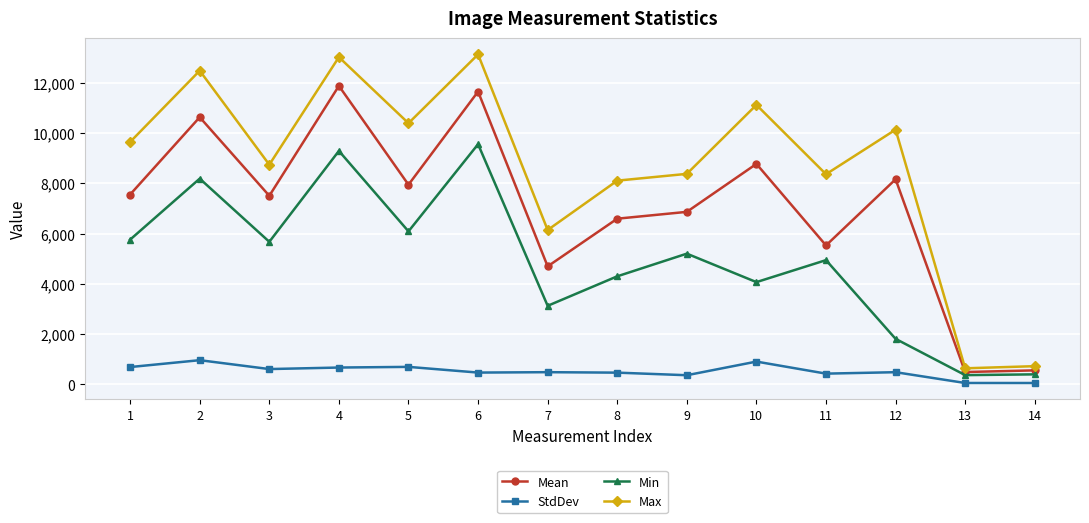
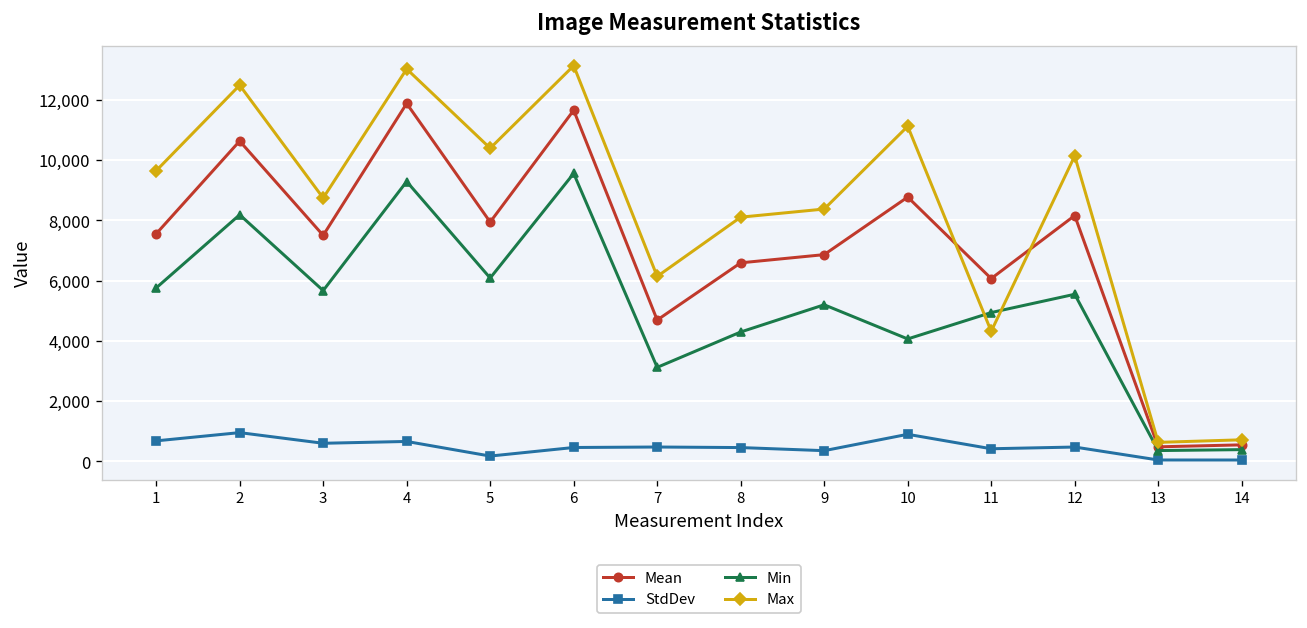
  {
    "Mean": {
      "1": "7,600",
      "2": "10,600",
      "3": "7,500",
      "4": "11,900",
      "5": "7,900",
      "6": "11,700",
      "7": "4,700",
      "8": "6,600",
      "9": "6,900",
      "10": "8,800",
-     "11": "5,500",
+     "11": "6,100",
      "12": "8,200",
      "13": "500",
      "14": "500"
    },
    "StdDev": {
      "1": "700",
      "2": "1,000",
      "3": "600",
      "4": "700",
-     "5": "700",
+     "5": "200",
      "6": "500",
      "7": "500",
      "8": "500",
      "9": "400",
      "10": "900",
      "11": "400",
      "12": "500",
      "13": "0",
      "14": "0"
    },
    "Min": {
      "1": "5,800",
      "2": "8,200",
      "3": "5,700",
      "4": "9,300",
      "5": "6,100",
      "6": "9,600",
      "7": "3,100",
      "8": "4,300",
      "9": "5,200",
      "10": "4,100",
      "11": "4,900",
-     "12": "1,800",
+     "12": "5,500",
      "13": "400",
      "14": "400"
    },
    "Max": {
      "1": "9,700",
      "2": "12,500",
      "3": "8,700",
      "4": "13,000",
      "5": "10,400",
      "6": "13,100",
      "7": "6,100",
      "8": "8,100",
      "9": "8,400",
      "10": "11,100",
-     "11": "8,400",
+     "11": "4,300",
      "12": "10,100",
      "13": "600",
      "14": "700"
    }
  }
